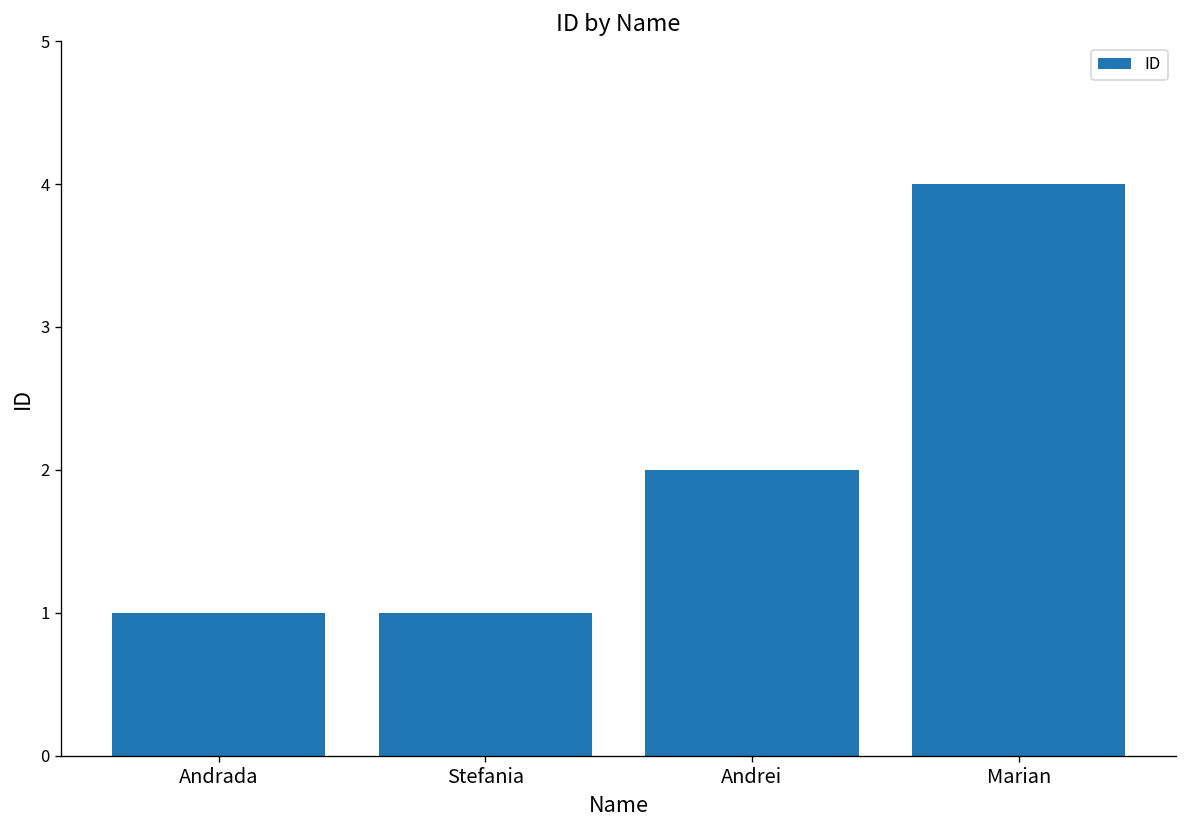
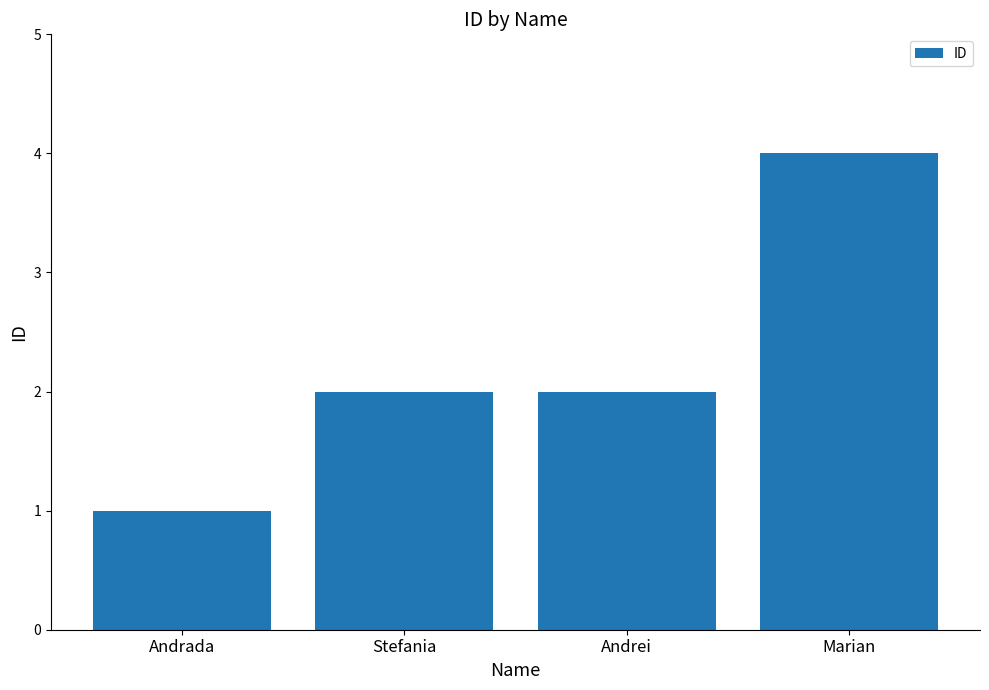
  {
    "Andrada": 1,
-   "Stefania": 1,
+   "Stefania": 2,
    "Andrei": 2,
    "Marian": 4
  }
